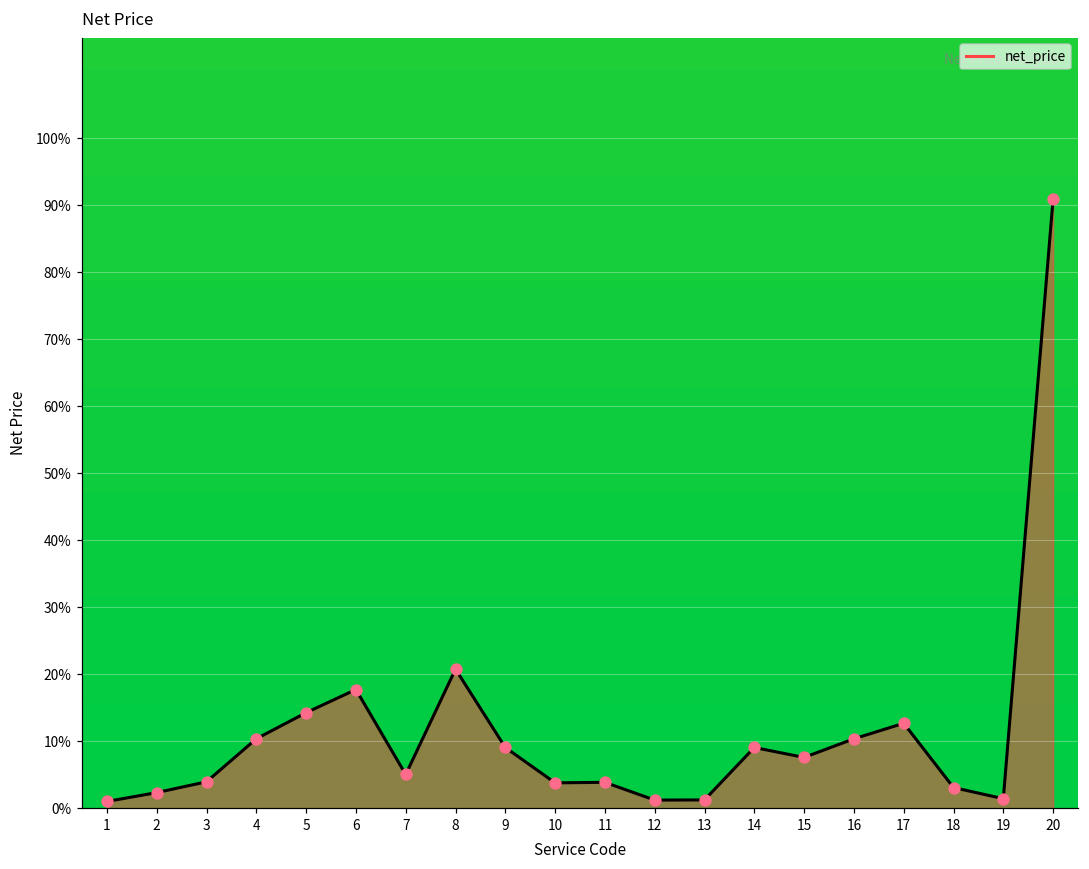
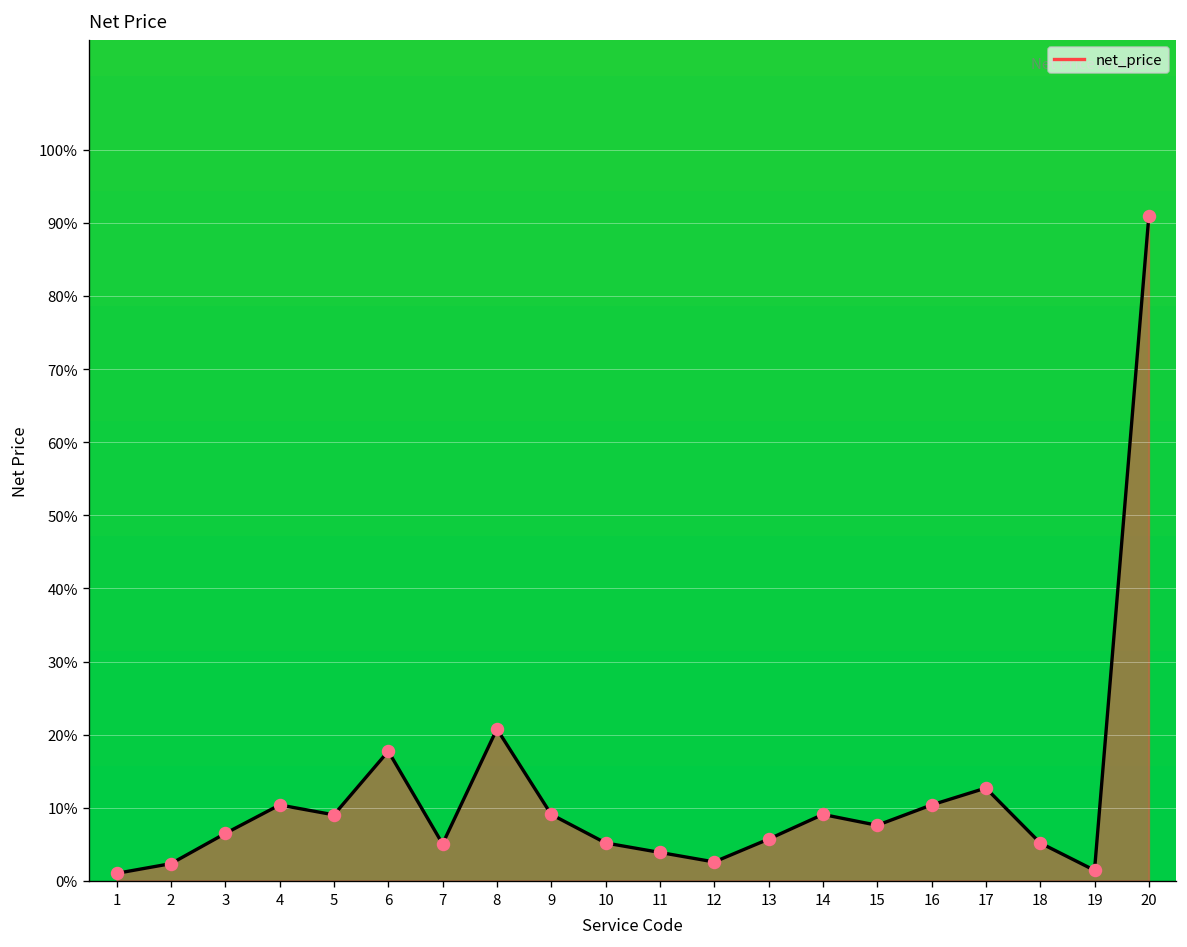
  {
    "1": "1%",
    "2": "2%",
-   "3": "4%",
+   "3": "6%",
    "4": "10%",
-   "5": "14%",
+   "5": "9%",
    "6": "18%",
    "7": "5%",
    "8": "21%",
    "9": "9%",
-   "10": "4%",
+   "10": "5%",
    "11": "4%",
-   "12": "1%",
-   "13": "1%",
+   "12": "3%",
+   "13": "6%",
    "14": "9%",
    "15": "8%",
    "16": "10%",
    "17": "13%",
-   "18": "3%",
+   "18": "5%",
    "19": "1%",
    "20": "91%"
  }
